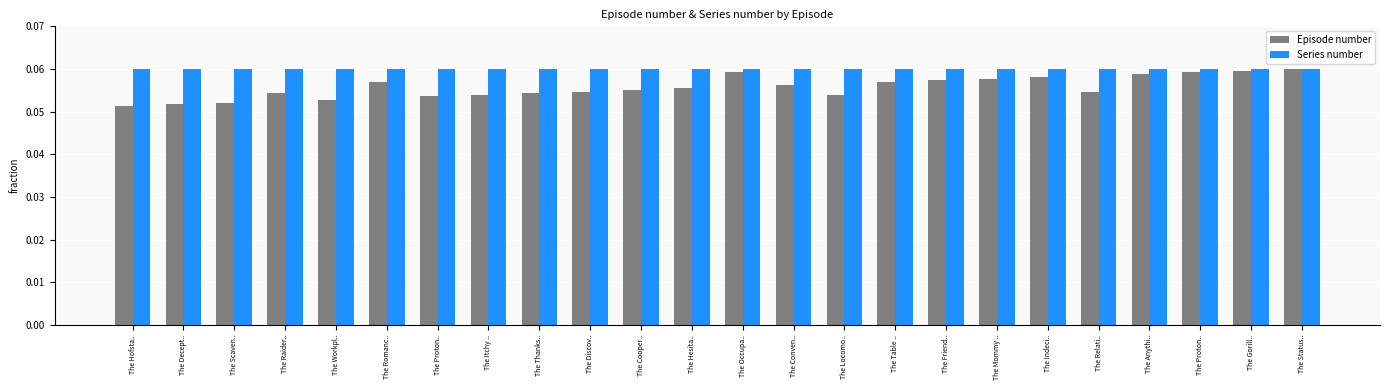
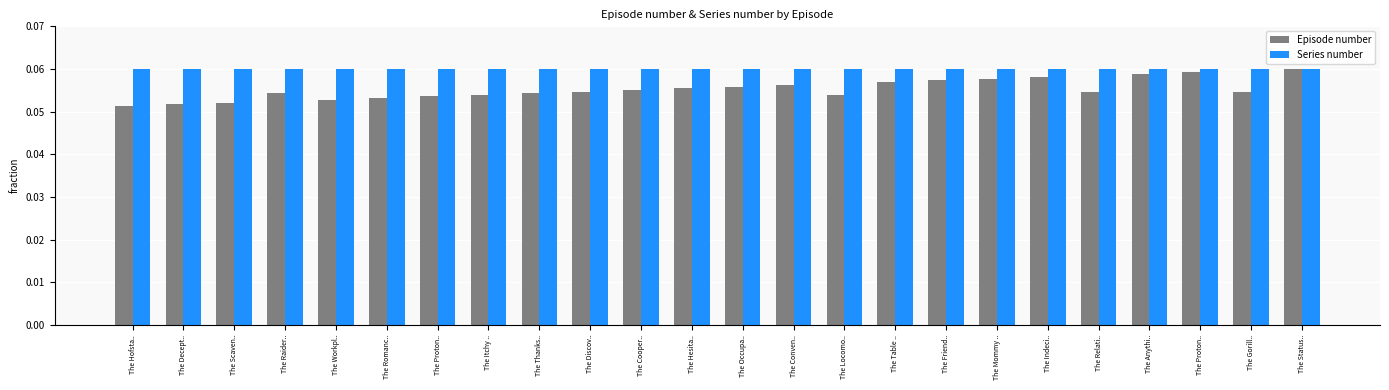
  {
    "Episode number": {
      "The Hofsta..": 0.051,
      "The Decept..": 0.052,
      "The Scaven..": 0.052,
      "The Raider..": 0.054,
      "The Workpl..": 0.053,
-     "The Romanc..": 0.057,
+     "The Romanc..": 0.053,
      "The Itchy ..": 0.054,
      "The Thanks..": 0.054,
      "The Discov..": 0.055,
      "The Cooper..": 0.055,
      "The Hesita..": 0.055,
-     "The Occupa..": 0.059,
+     "The Occupa..": 0.056,
      "The Conven..": 0.056,
      "The Locomo..": 0.054,
      "The Table ..": 0.057,
      "The Friend..": 0.057,
      "The Mommy ..": 0.058,
      "The Indeci..": 0.058,
      "The Relati..": 0.055,
      "The Anythi..": 0.059,
-     "The Gorill..": 0.060,
+     "The Gorill..": 0.055,
      "The Status..": 0.060
    },
    "Series number": {
      "The Hofsta..": 0.060,
      "The Decept..": 0.060,
      "The Scaven..": 0.060,
      "The Raider..": 0.060,
      "The Workpl..": 0.060,
      "The Romanc..": 0.060,
      "The Itchy ..": 0.060,
      "The Thanks..": 0.060,
      "The Discov..": 0.060,
      "The Cooper..": 0.060,
      "The Hesita..": 0.060,
      "The Occupa..": 0.060,
      "The Conven..": 0.060,
      "The Locomo..": 0.060,
      "The Table ..": 0.060,
      "The Friend..": 0.060,
      "The Mommy ..": 0.060,
      "The Indeci..": 0.060,
      "The Relati..": 0.060,
      "The Anythi..": 0.060,
      "The Gorill..": 0.060,
      "The Status..": 0.060
    }
  }
